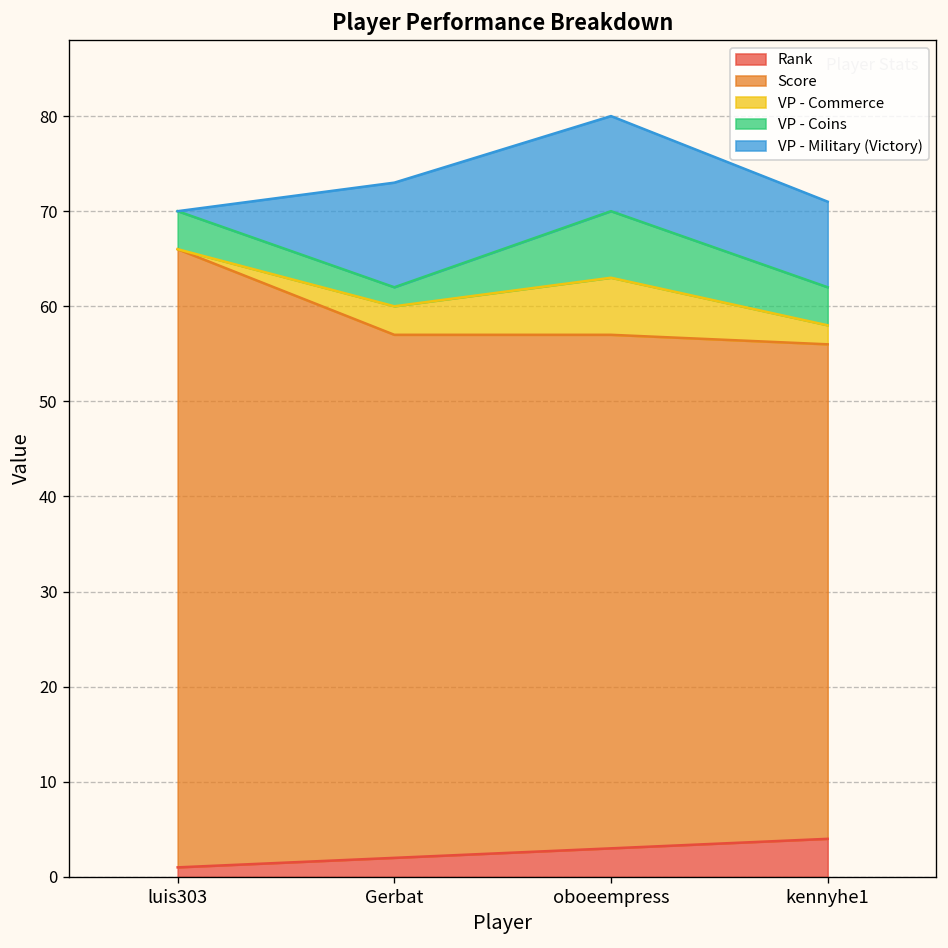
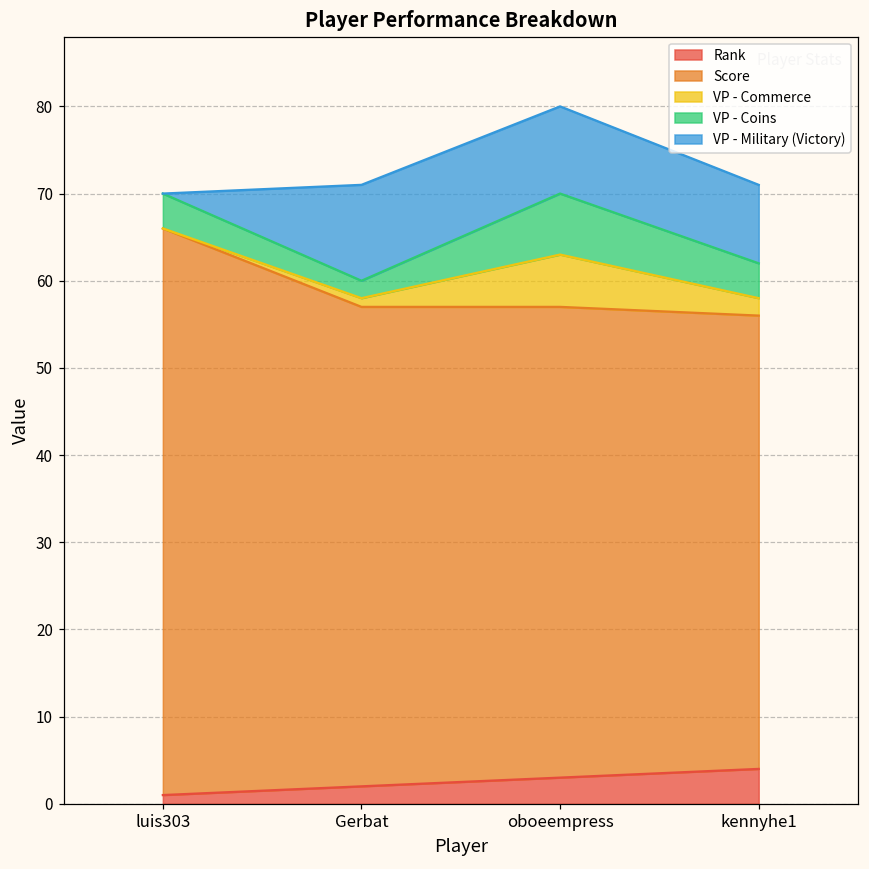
  {
    "VP - Commerce": {
-     "Gerbat": 3,
+     "Gerbat": 1,
      "oboeempress": 6,
      "kennyhe1": 2
    },
    "VP - Coins": {
      "Gerbat": 2,
      "oboeempress": 7,
      "kennyhe1": 4
    },
    "VP - Military (Victory)": {
      "Gerbat": 11,
      "oboeempress": 10,
      "kennyhe1": 9
    }
  }
